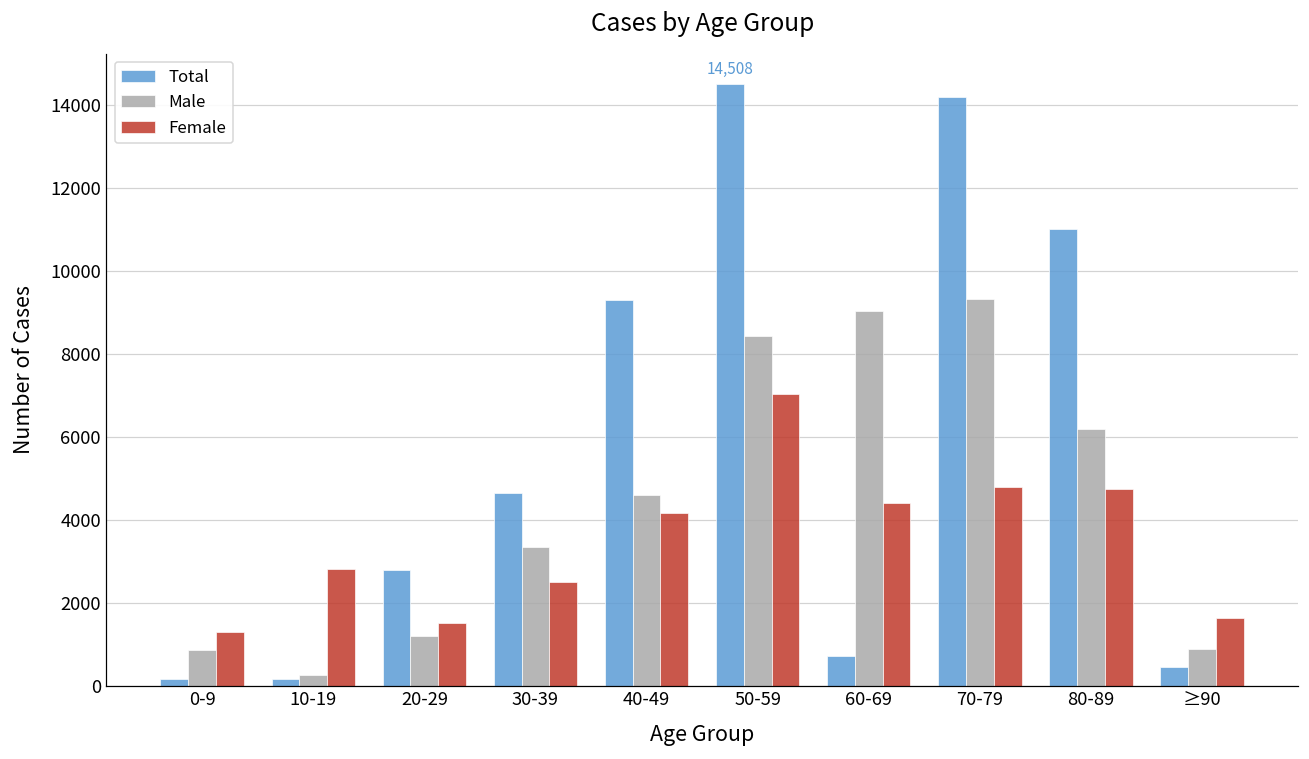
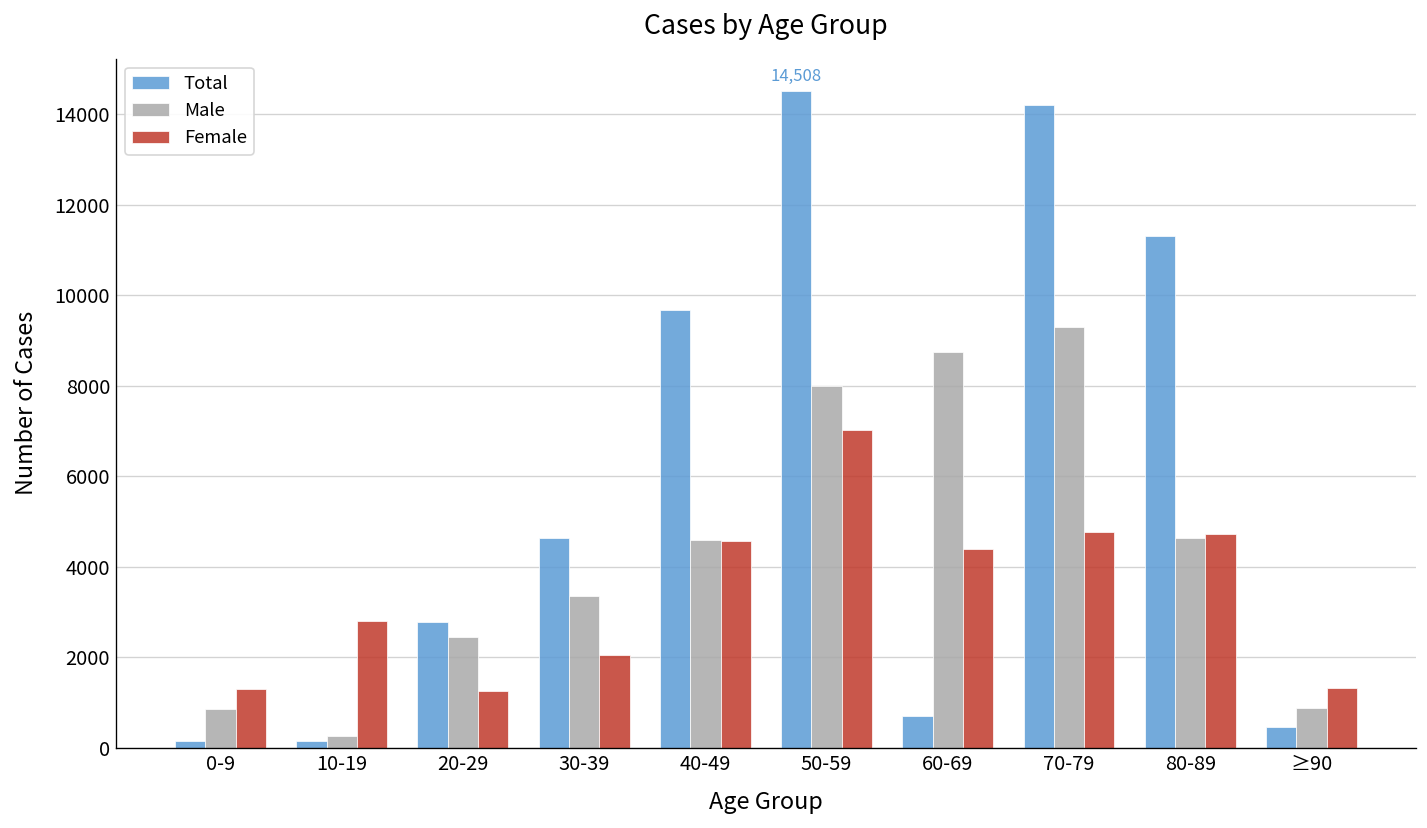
  {
    "Total": {
      "0-9": 100,
      "10-19": 200,
      "20-29": 2800,
      "30-39": 4600,
-     "40-49": 9300,
+     "40-49": 9700,
      "60-69": 700,
      "70-79": 14200,
-     "80-89": 11000,
+     "80-89": 11300,
      "≥90": 500
    },
    "Male": {
      "0-9": 900,
      "10-19": 300,
-     "20-29": 1200,
+     "20-29": 2500,
      "30-39": 3300,
      "40-49": 4600,
-     "50-59": 8400,
-     "60-69": 9000,
+     "50-59": 8000,
+     "60-69": 8800,
      "70-79": 9300,
-     "80-89": 6200,
+     "80-89": 4600,
      "≥90": 900
    },
    "Female": {
      "0-9": 1300,
      "10-19": 2800,
-     "20-29": 1500,
-     "30-39": 2500,
-     "40-49": 4200,
+     "20-29": 1300,
+     "30-39": 2100,
+     "40-49": 4600,
      "50-59": 7000,
      "60-69": 4400,
      "70-79": 4800,
      "80-89": 4700,
-     "≥90": 1600
+     "≥90": 1300
    }
  }
